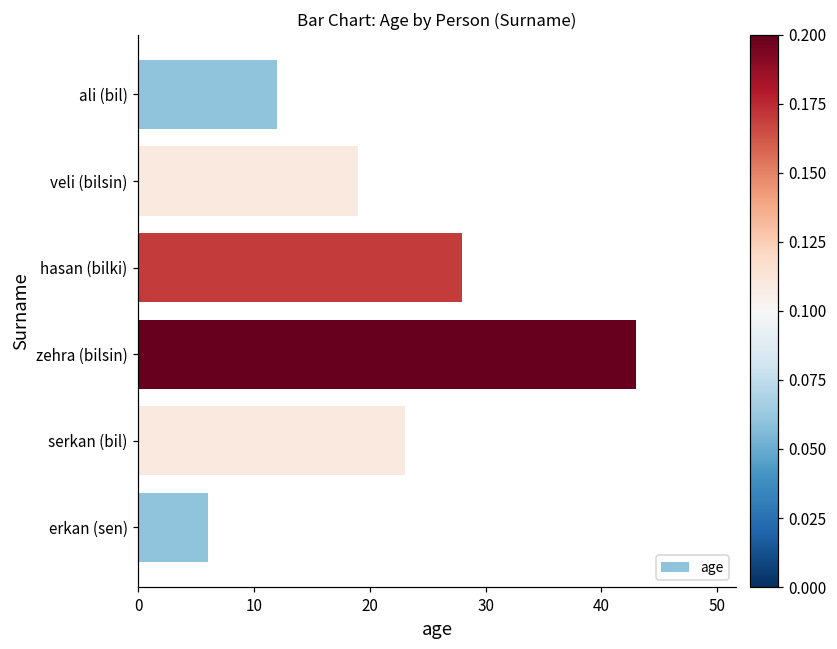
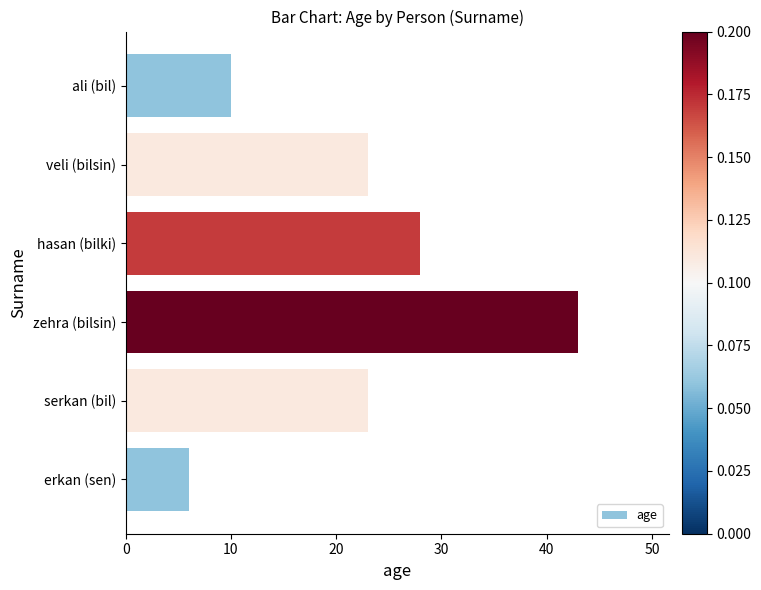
  {
-   "ali (bil)": 12,
-   "veli (bilsin)": 19,
+   "ali (bil)": 10,
+   "veli (bilsin)": 23,
    "hasan (bilki)": 28,
    "zehra (bilsin)": 43,
    "serkan (bil)": 23,
    "erkan (sen)": 6
  }
